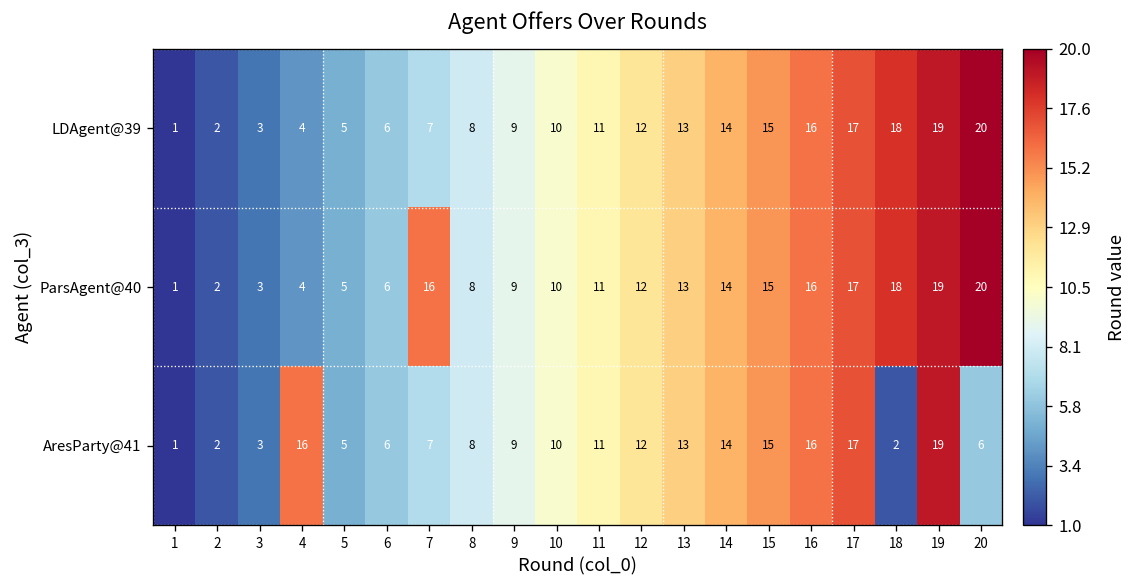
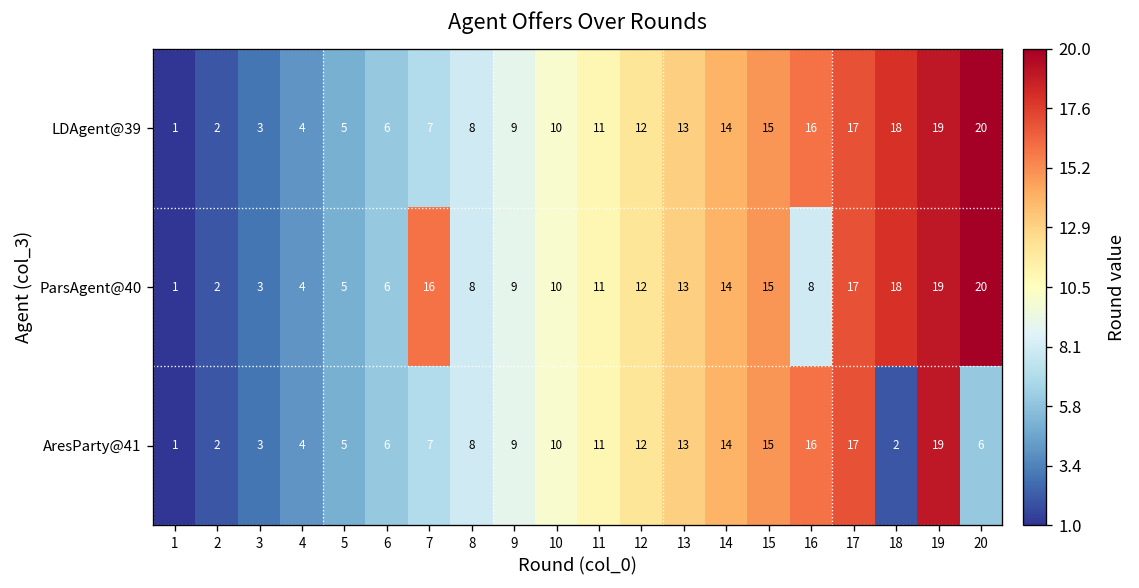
  {
    "LDAgent@39": {
      "1": 1,
      "2": 2,
      "3": 3,
      "4": 4,
      "5": 5,
      "6": 6,
      "7": 7,
      "8": 8,
      "9": 9,
      "10": 10,
      "11": 11,
      "12": 12,
      "13": 13,
      "14": 14,
      "15": 15,
      "16": 16,
      "17": 17,
      "18": 18,
      "19": 19,
      "20": 20
    },
    "ParsAgent@40": {
      "1": 1,
      "2": 2,
      "3": 3,
      "4": 4,
      "5": 5,
      "6": 6,
      "7": 16,
      "8": 8,
      "9": 9,
      "10": 10,
      "11": 11,
      "12": 12,
      "13": 13,
      "14": 14,
      "15": 15,
-     "16": 16,
+     "16": 8,
      "17": 17,
      "18": 18,
      "19": 19,
      "20": 20
    },
    "AresParty@41": {
      "1": 1,
      "2": 2,
      "3": 3,
-     "4": 16,
+     "4": 4,
      "5": 5,
      "6": 6,
      "7": 7,
      "8": 8,
      "9": 9,
      "10": 10,
      "11": 11,
      "12": 12,
      "13": 13,
      "14": 14,
      "15": 15,
      "16": 16,
      "17": 17,
      "18": 2,
      "19": 19,
      "20": 6
    }
  }
